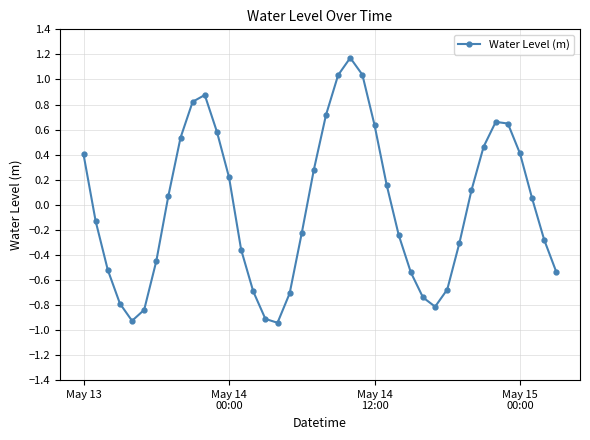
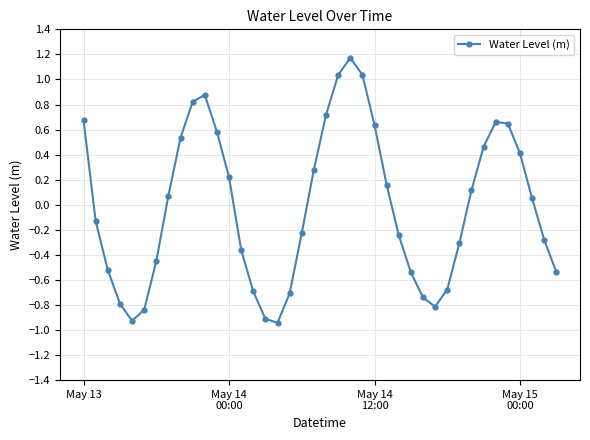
  {
-   "May 13": 0.40,
+   "May 13": 0.68,
    "May 14 00:00": 0.22,
    "May 14 12:00": 0.64,
    "May 15 00:00": 0.41
  }
